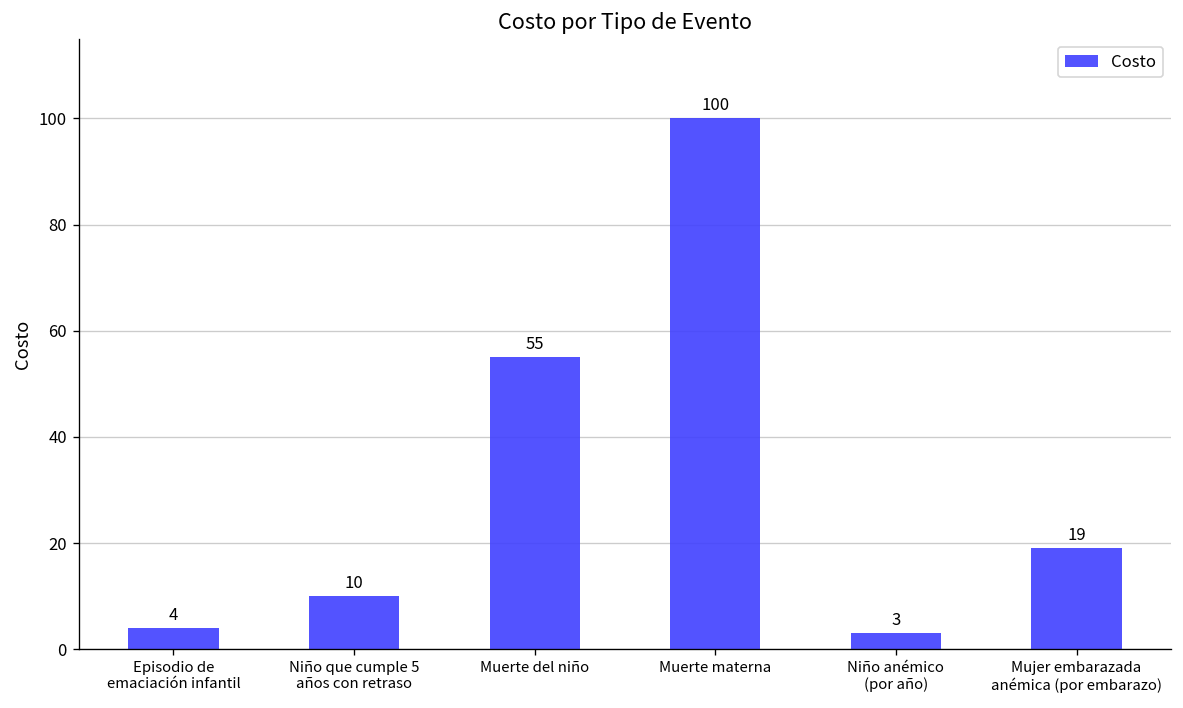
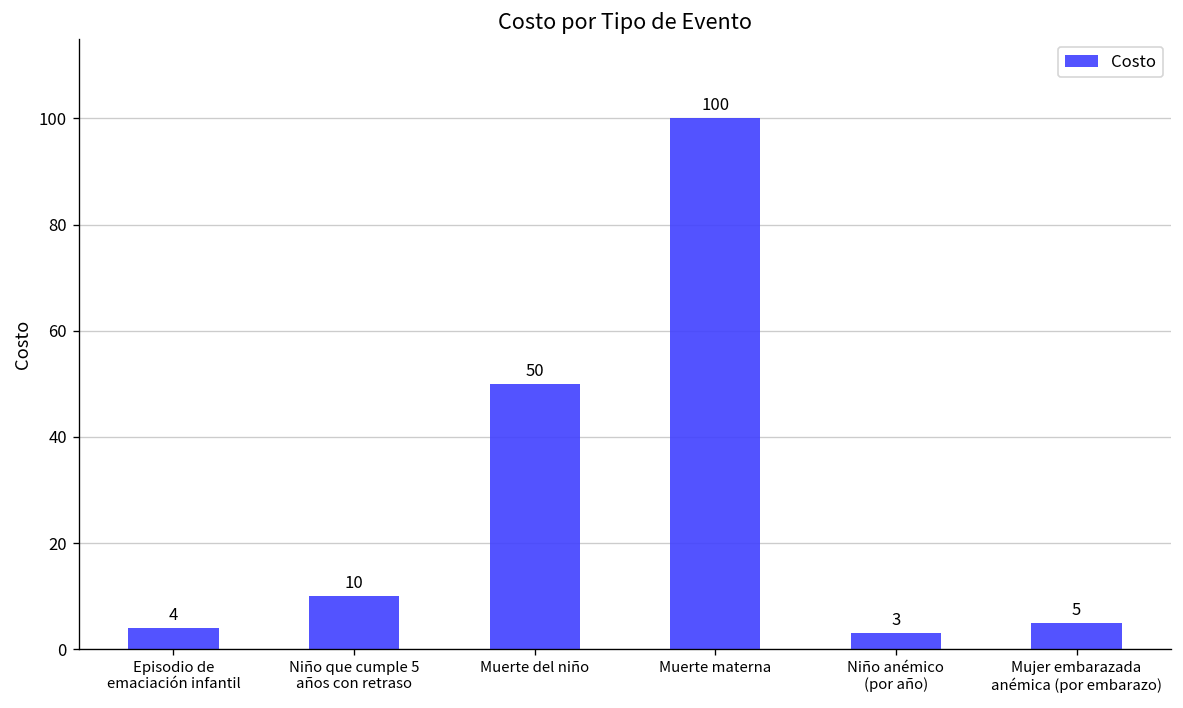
  {
    "Episodio de emaciación infantil": 4,
    "Niño que cumple 5 años con retraso": 10,
-   "Muerte del niño": 55,
+   "Muerte del niño": 50,
    "Muerte materna": 100,
    "Niño anémico (por año)": 3,
-   "Mujer embarazada anémica (por embarazo)": 19
+   "Mujer embarazada anémica (por embarazo)": 5
  }
